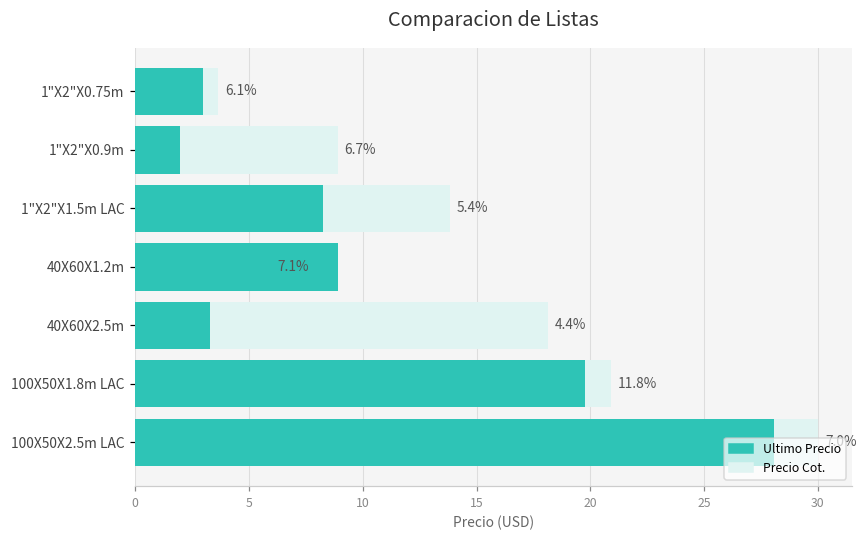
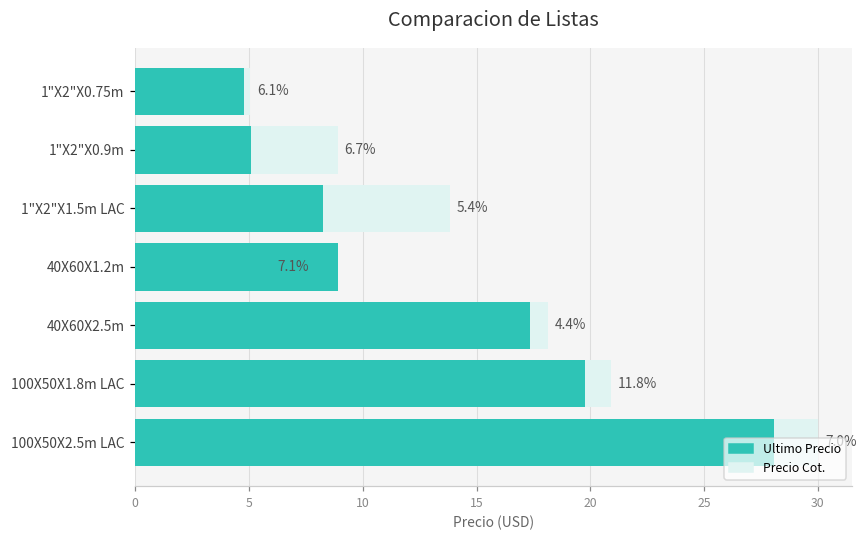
  {
    "Precio Cot.": {
-     "1\"X2\"X0.75m": 3.7
+     "1\"X2\"X0.75m": 5.1
    },
    "Ultimo Precio": {
-     "1\"X2\"X0.75m": 3.0,
-     "1\"X2\"X0.9m": 2.0,
-     "40X60X2.5m": 3.3
+     "1\"X2\"X0.75m": 4.8,
+     "1\"X2\"X0.9m": 5.1,
+     "40X60X2.5m": 17.4
    }
  }
